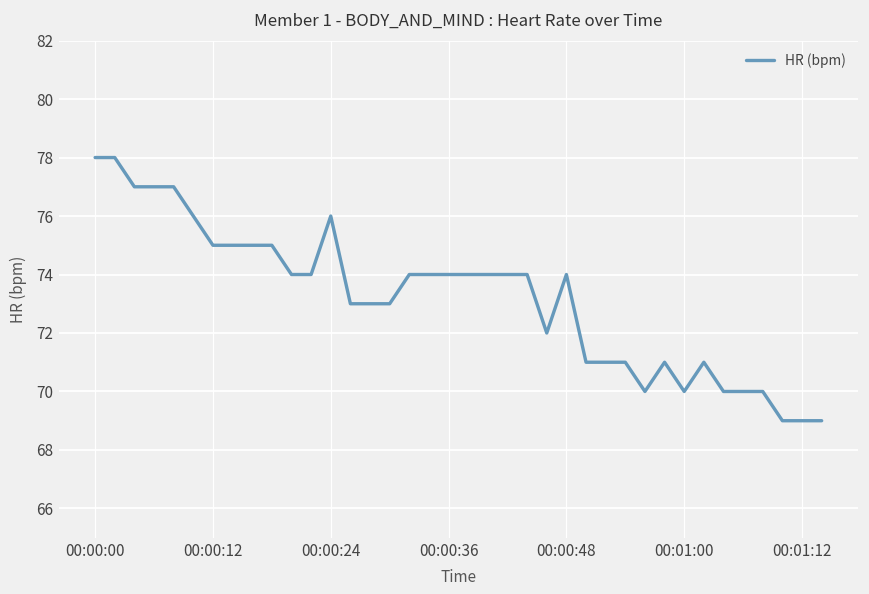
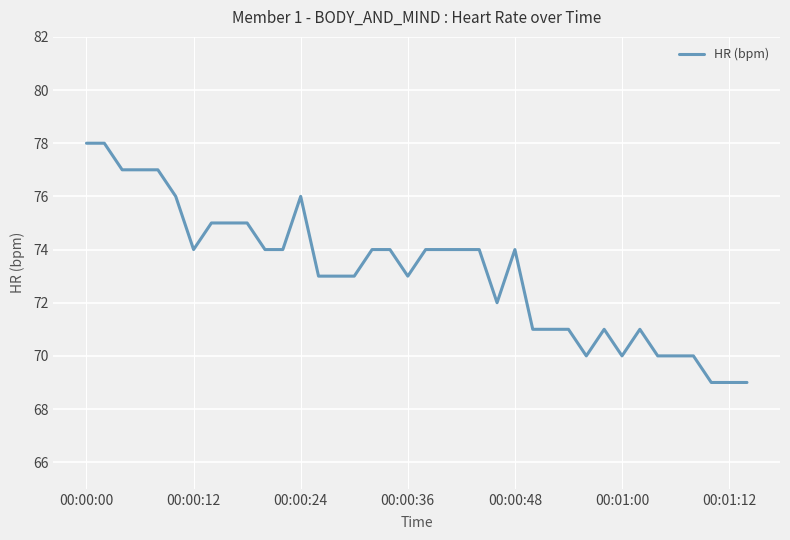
  {
    "00:00:00": 78,
-   "00:00:12": 75,
+   "00:00:12": 74,
    "00:00:24": 76,
-   "00:00:36": 74,
+   "00:00:36": 73,
    "00:00:48": 74,
    "00:01:00": 70,
    "00:01:12": 69
  }
